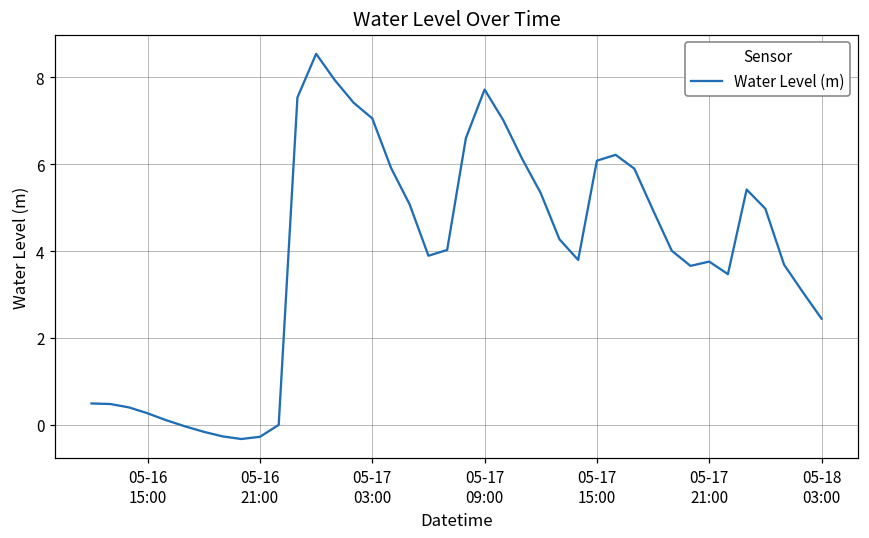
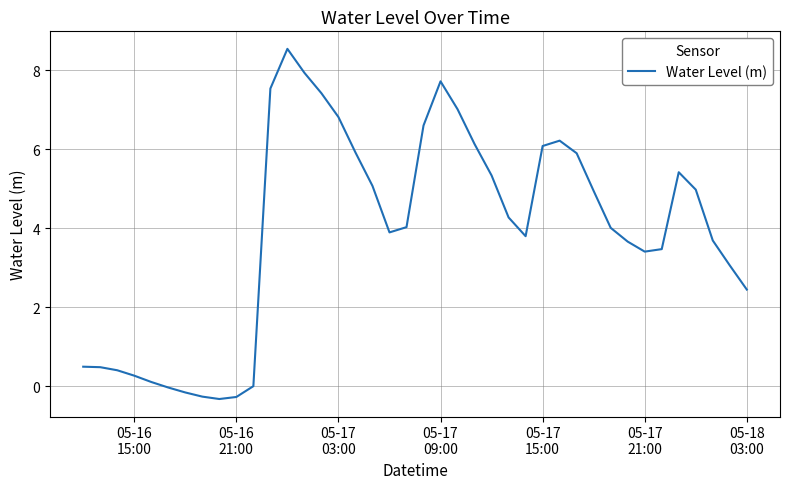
  {
    "05-16 15:00": 0.3,
    "05-16 21:00": -0.3,
-   "05-17 03:00": 7.1,
+   "05-17 03:00": 6.8,
    "05-17 09:00": 7.7,
    "05-17 15:00": 6.1,
-   "05-17 21:00": 3.8,
+   "05-17 21:00": 3.4,
    "05-18 03:00": 2.4
  }
